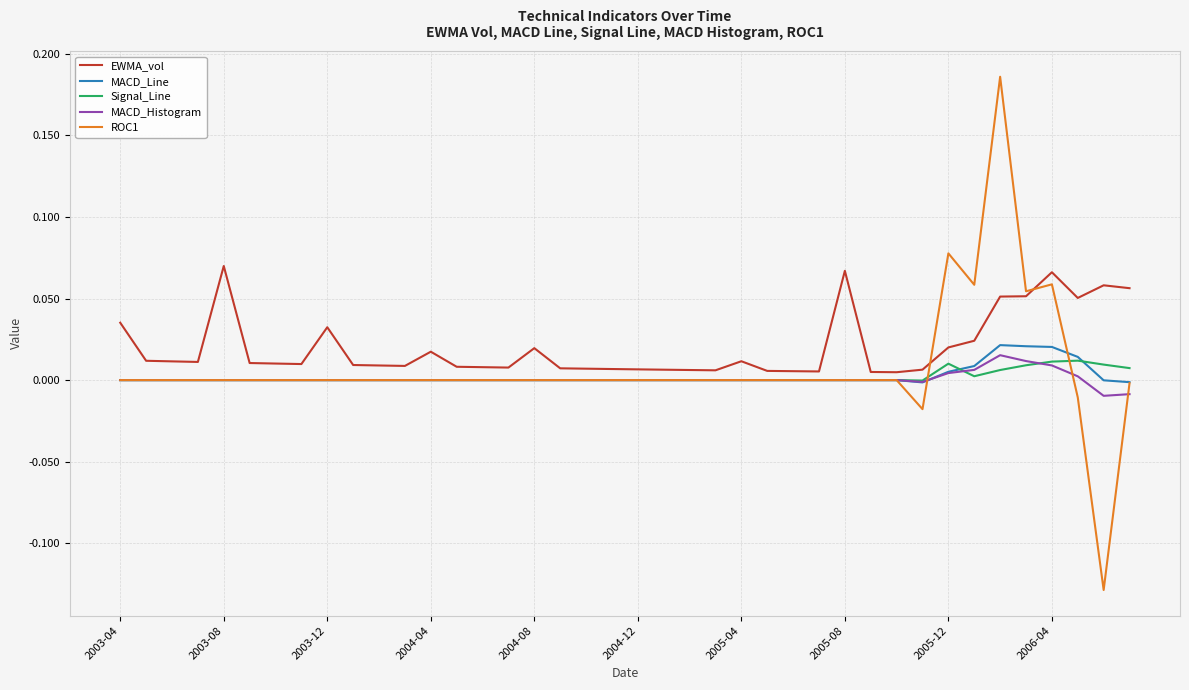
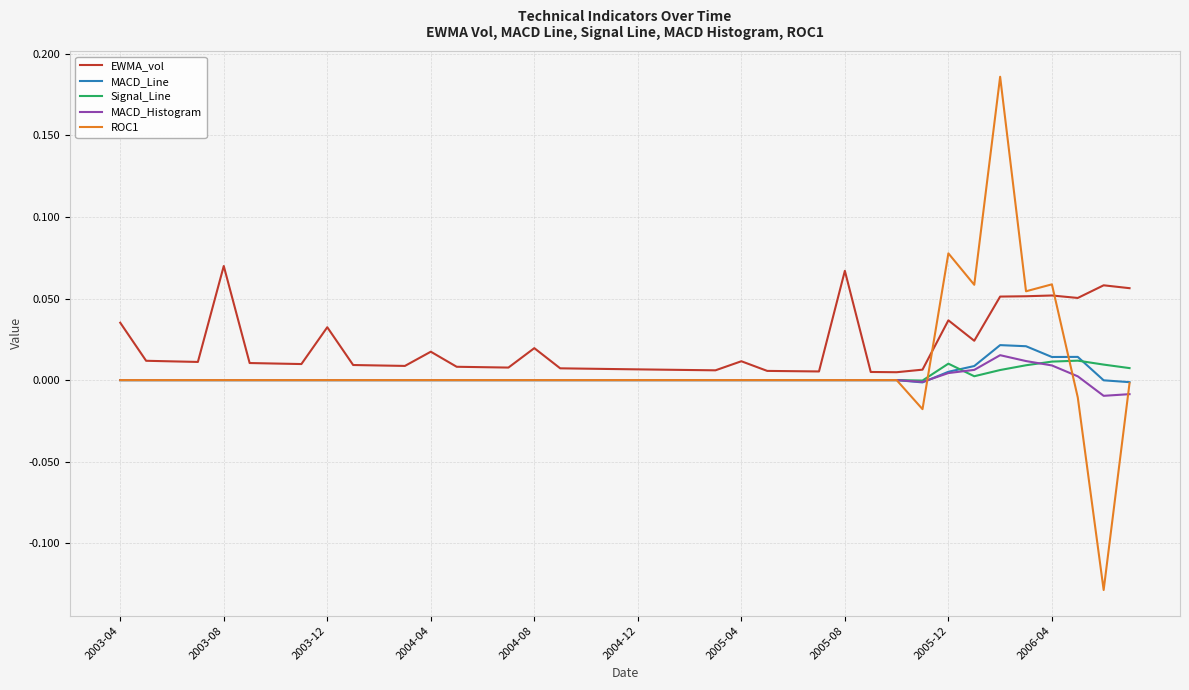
  {
    "EWMA_vol": {
      "2003-04": 0.035,
      "2003-08": 0.070,
      "2003-12": 0.032,
      "2004-04": 0.017,
      "2004-08": 0.020,
      "2004-12": 0.007,
      "2005-04": 0.012,
      "2005-08": 0.067,
-     "2005-12": 0.020,
-     "2006-04": 0.066
+     "2005-12": 0.037,
+     "2006-04": 0.052
    },
    "MACD_Line": {
-     "2006-04": 0.020
+     "2006-04": 0.014
    },
    "Signal_Line": {
      "2005-12": 0.010,
      "2006-04": 0.011
    },
    "MACD_Histogram": {
      "2006-04": 0.009
    },
    "ROC1": {
      "2005-12": 0.078,
      "2006-04": 0.059
    }
  }
